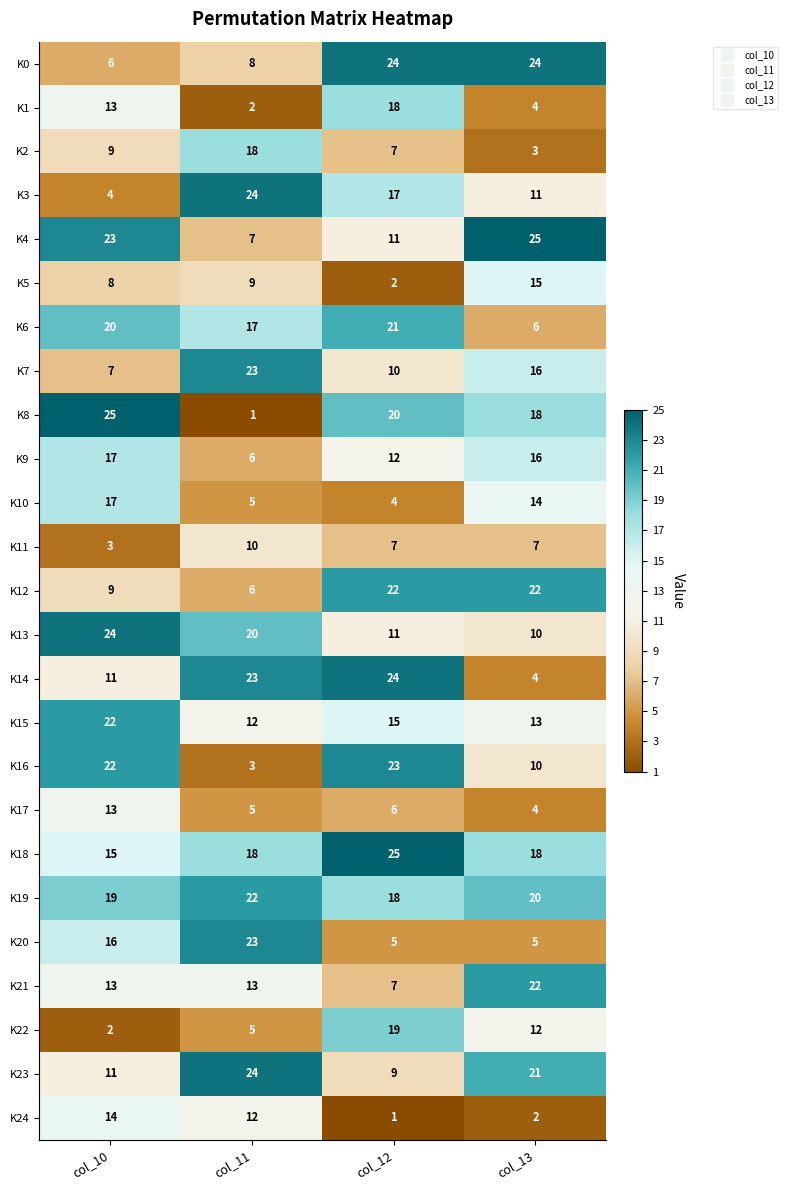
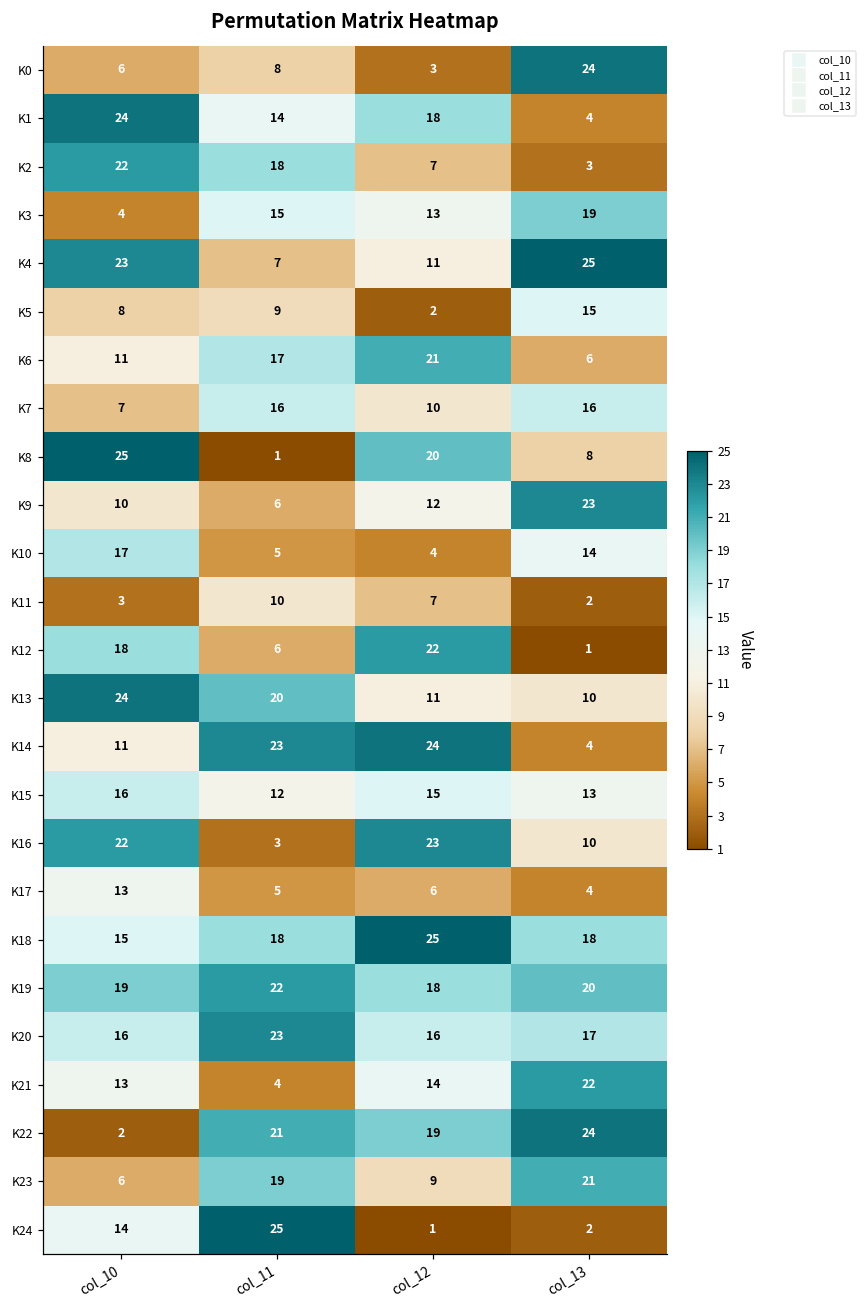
  {
    "K0": {
      "col_10": 6,
      "col_11": 8,
-     "col_12": 24,
+     "col_12": 3,
      "col_13": 24
    },
    "K1": {
-     "col_10": 13,
-     "col_11": 2,
+     "col_10": 24,
+     "col_11": 14,
      "col_12": 18,
      "col_13": 4
    },
    "K2": {
-     "col_10": 9,
+     "col_10": 22,
      "col_11": 18,
      "col_12": 7,
      "col_13": 3
    },
    "K3": {
      "col_10": 4,
-     "col_11": 24,
-     "col_12": 17,
-     "col_13": 11
+     "col_11": 15,
+     "col_12": 13,
+     "col_13": 19
    },
    "K4": {
      "col_10": 23,
      "col_11": 7,
      "col_12": 11,
      "col_13": 25
    },
    "K5": {
      "col_10": 8,
      "col_11": 9,
      "col_12": 2,
      "col_13": 15
    },
    "K6": {
-     "col_10": 20,
+     "col_10": 11,
      "col_11": 17,
      "col_12": 21,
      "col_13": 6
    },
    "K7": {
      "col_10": 7,
-     "col_11": 23,
+     "col_11": 16,
      "col_12": 10,
      "col_13": 16
    },
    "K8": {
      "col_10": 25,
      "col_11": 1,
      "col_12": 20,
-     "col_13": 18
+     "col_13": 8
    },
    "K9": {
-     "col_10": 17,
+     "col_10": 10,
      "col_11": 6,
      "col_12": 12,
-     "col_13": 16
+     "col_13": 23
    },
    "K10": {
      "col_10": 17,
      "col_11": 5,
      "col_12": 4,
      "col_13": 14
    },
    "K11": {
      "col_10": 3,
      "col_11": 10,
      "col_12": 7,
-     "col_13": 7
+     "col_13": 2
    },
    "K12": {
-     "col_10": 9,
+     "col_10": 18,
      "col_11": 6,
      "col_12": 22,
-     "col_13": 22
+     "col_13": 1
    },
    "K13": {
      "col_10": 24,
      "col_11": 20,
      "col_12": 11,
      "col_13": 10
    },
    "K14": {
      "col_10": 11,
      "col_11": 23,
      "col_12": 24,
      "col_13": 4
    },
    "K15": {
-     "col_10": 22,
+     "col_10": 16,
      "col_11": 12,
      "col_12": 15,
      "col_13": 13
    },
    "K16": {
      "col_10": 22,
      "col_11": 3,
      "col_12": 23,
      "col_13": 10
    },
    "K17": {
      "col_10": 13,
      "col_11": 5,
      "col_12": 6,
      "col_13": 4
    },
    "K18": {
      "col_10": 15,
      "col_11": 18,
      "col_12": 25,
      "col_13": 18
    },
    "K19": {
      "col_10": 19,
      "col_11": 22,
      "col_12": 18,
      "col_13": 20
    },
    "K20": {
      "col_10": 16,
      "col_11": 23,
-     "col_12": 5,
-     "col_13": 5
+     "col_12": 16,
+     "col_13": 17
    },
    "K21": {
      "col_10": 13,
-     "col_11": 13,
-     "col_12": 7,
+     "col_11": 4,
+     "col_12": 14,
      "col_13": 22
    },
    "K22": {
      "col_10": 2,
-     "col_11": 5,
+     "col_11": 21,
      "col_12": 19,
-     "col_13": 12
+     "col_13": 24
    },
    "K23": {
-     "col_10": 11,
-     "col_11": 24,
+     "col_10": 6,
+     "col_11": 19,
      "col_12": 9,
      "col_13": 21
    },
    "K24": {
      "col_10": 14,
-     "col_11": 12,
+     "col_11": 25,
      "col_12": 1,
      "col_13": 2
    }
  }
